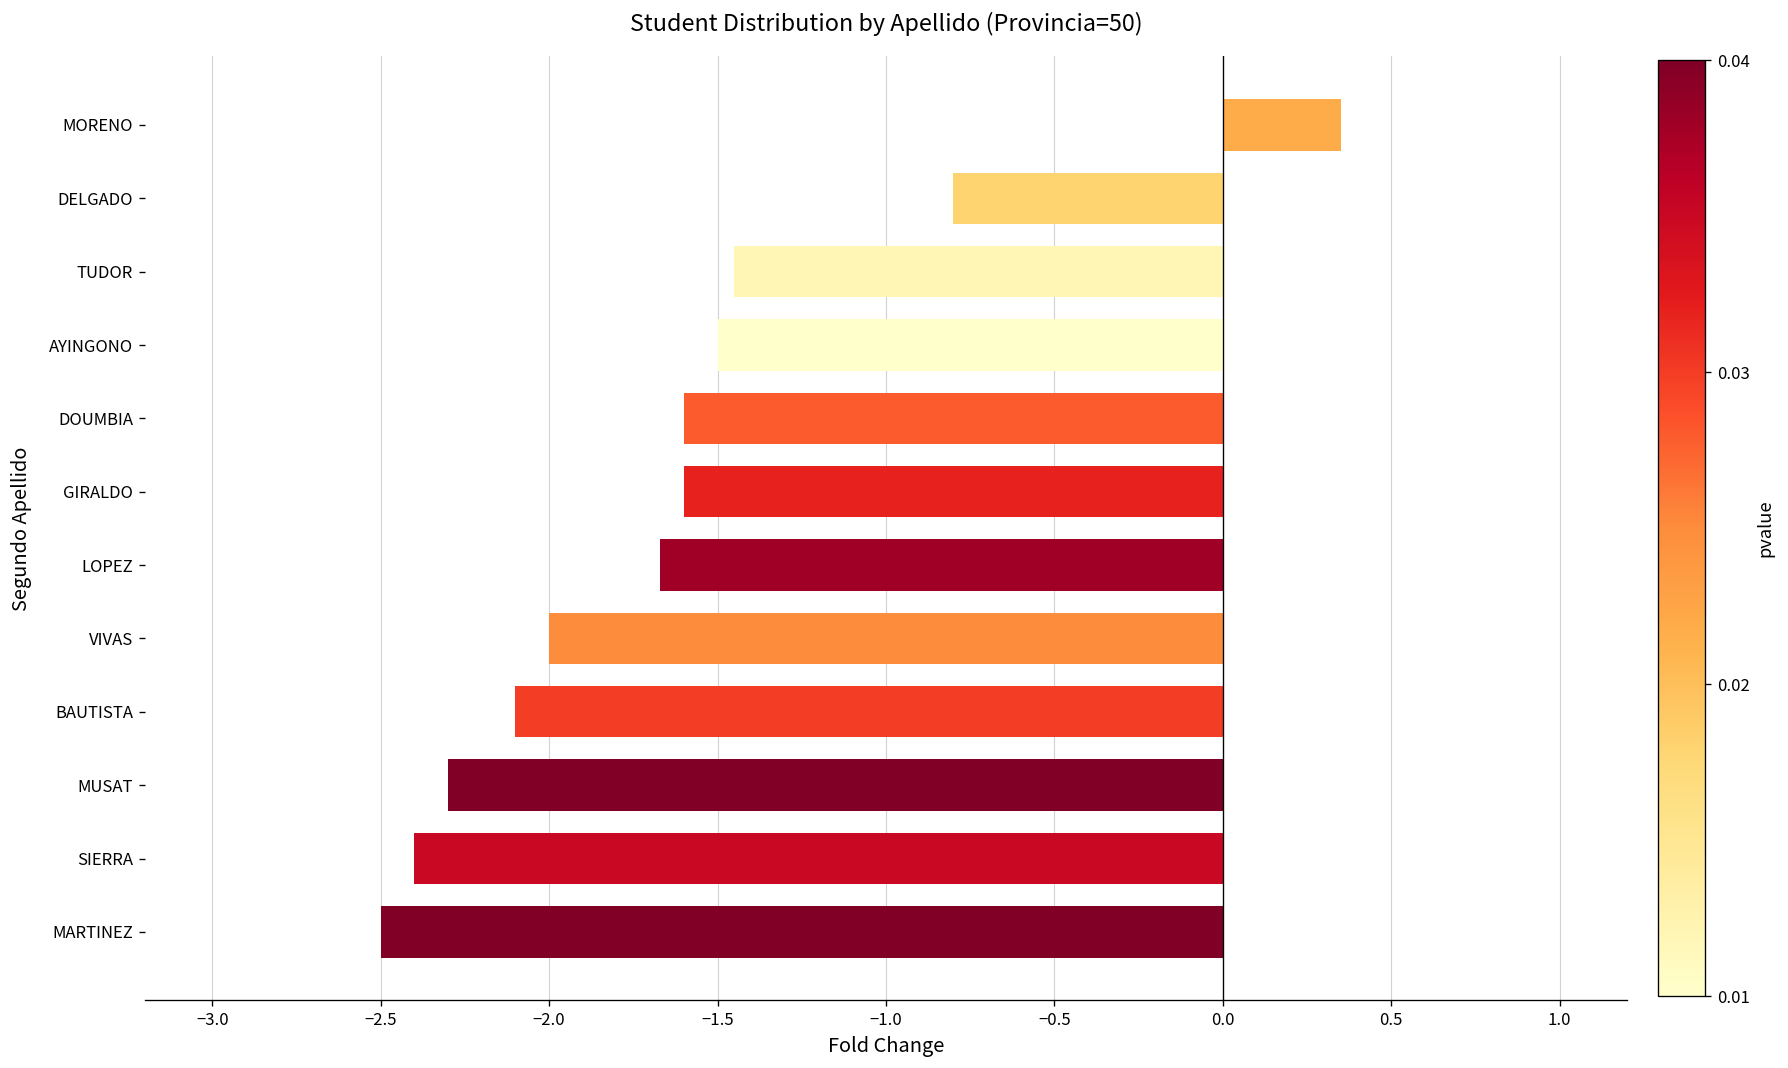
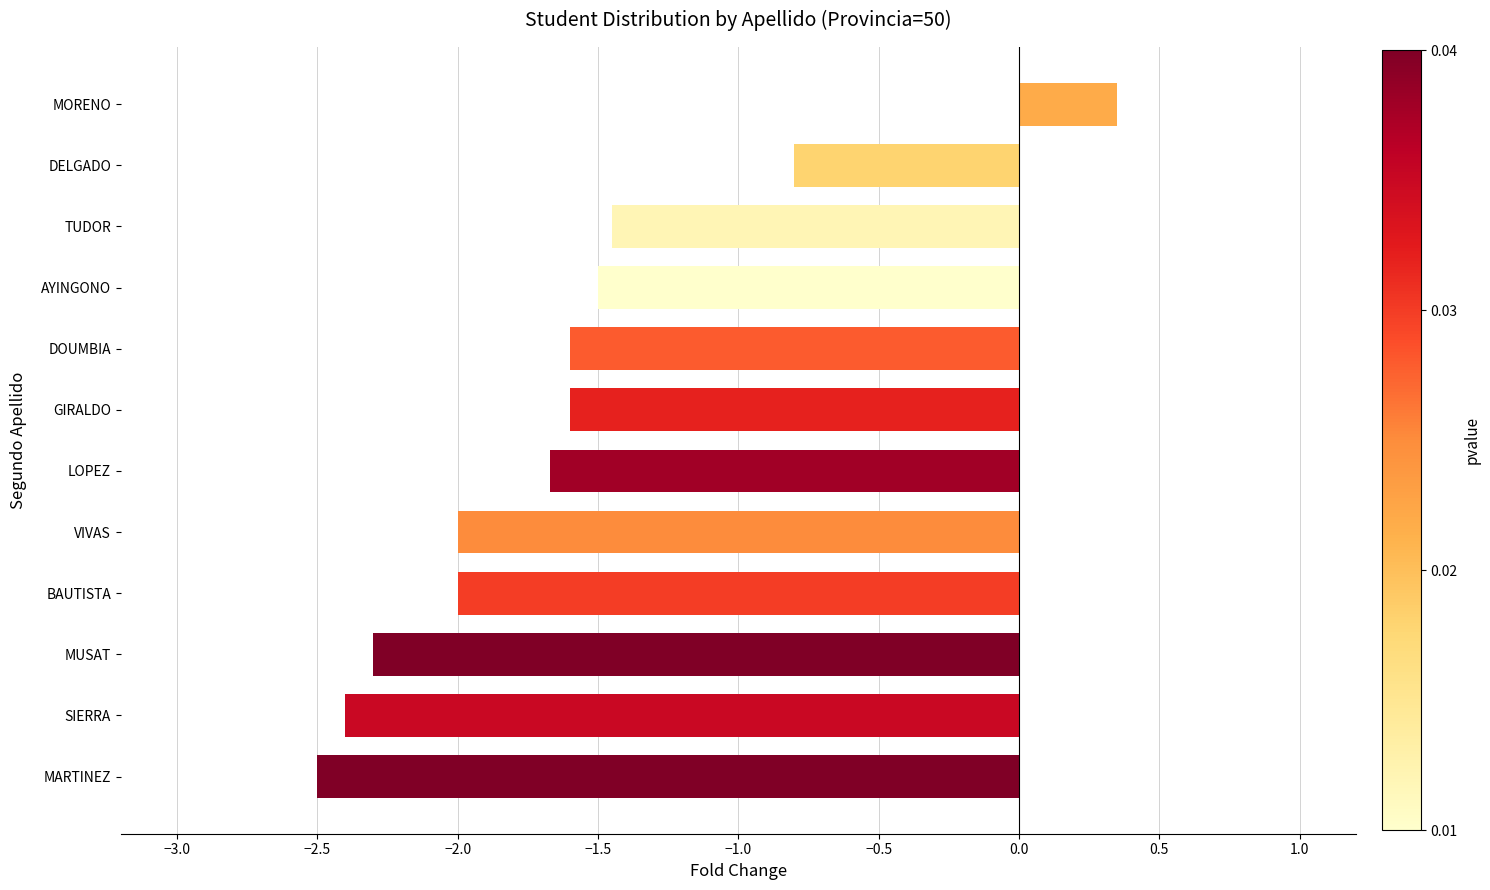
  {
    "MORENO": 0.35,
    "DELGADO": -0.8,
    "TUDOR": -1.45,
    "AYINGONO": -1.5,
    "DOUMBIA": -1.6,
    "GIRALDO": -1.6,
    "LOPEZ": -1.67,
    "VIVAS": -2.0,
-   "BAUTISTA": -2.1,
+   "BAUTISTA": -2.0,
    "MUSAT": -2.3,
    "SIERRA": -2.4,
    "MARTINEZ": -2.5
  }
